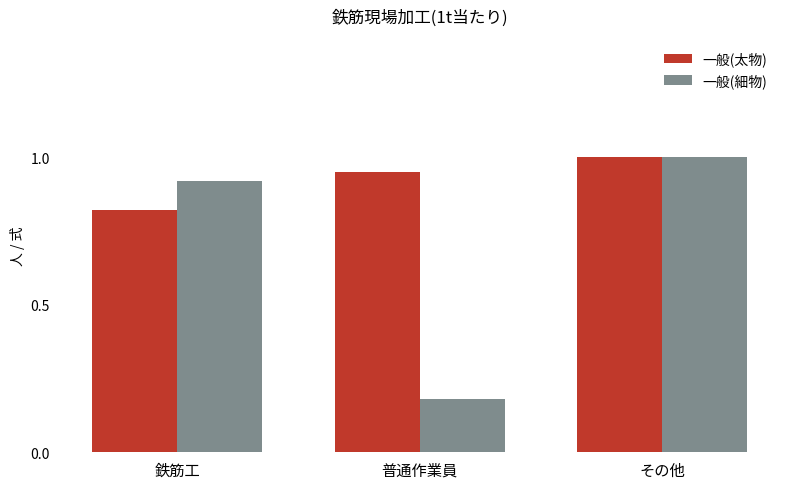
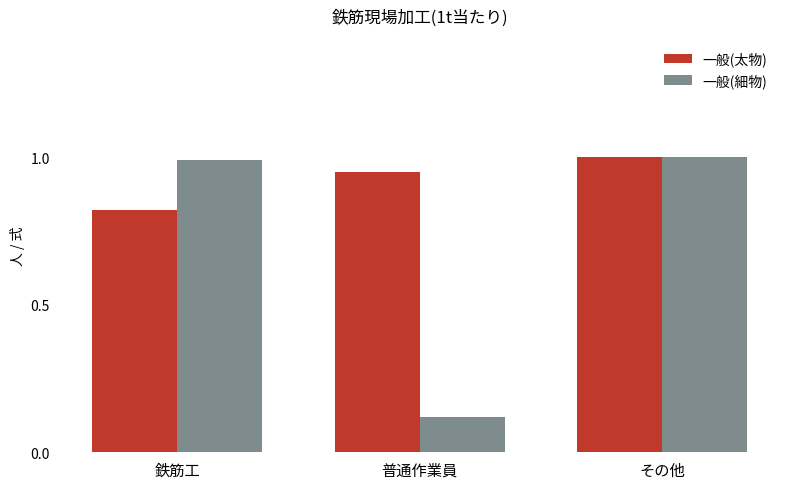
  {
    "一般(太物)": {
      "鉄筋工": 0.82,
      "普通作業員": 0.95,
      "その他": 1.00
    },
    "一般(細物)": {
-     "鉄筋工": 0.92,
-     "普通作業員": 0.18,
+     "鉄筋工": 0.99,
+     "普通作業員": 0.12,
      "その他": 1.00
    }
  }
